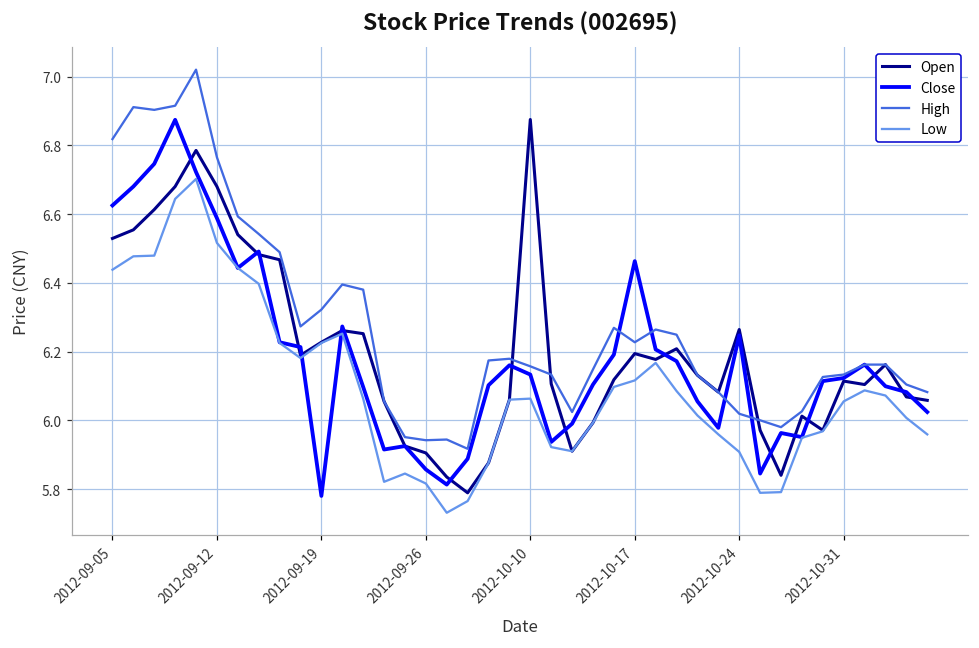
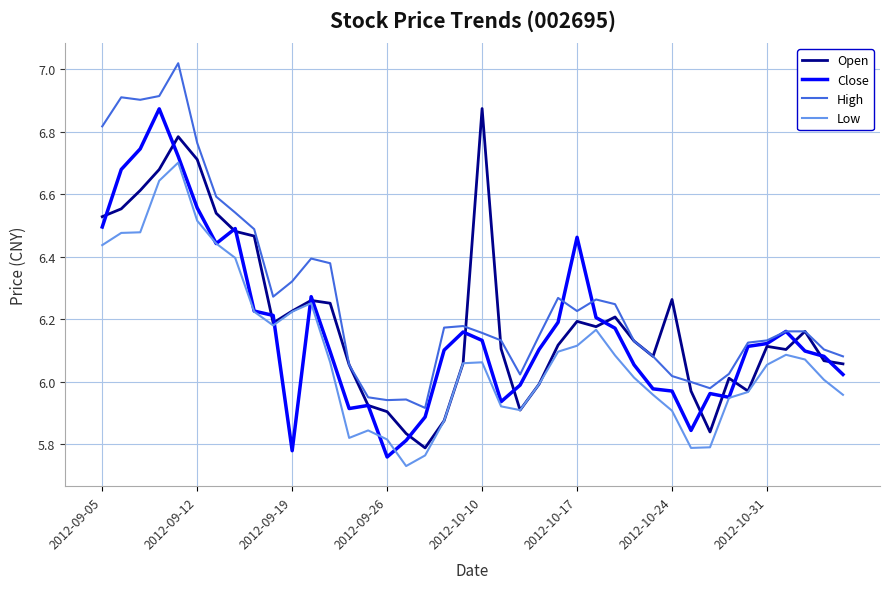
  {
    "Open": {
      "2012-09-05": 6.53,
-     "2012-09-12": 6.68,
+     "2012-09-12": 6.71,
      "2012-09-26": 5.91,
      "2012-10-10": 6.88,
      "2012-10-17": 6.19,
      "2012-10-24": 6.26,
      "2012-10-31": 6.11
    },
    "Close": {
-     "2012-09-05": 6.63,
-     "2012-09-12": 6.59,
+     "2012-09-05": 6.50,
+     "2012-09-12": 6.56,
      "2012-09-19": 5.78,
-     "2012-09-26": 5.86,
+     "2012-09-26": 5.76,
      "2012-10-10": 6.13,
      "2012-10-17": 6.46,
-     "2012-10-24": 6.25,
+     "2012-10-24": 5.97,
      "2012-10-31": 6.12
    }
  }
